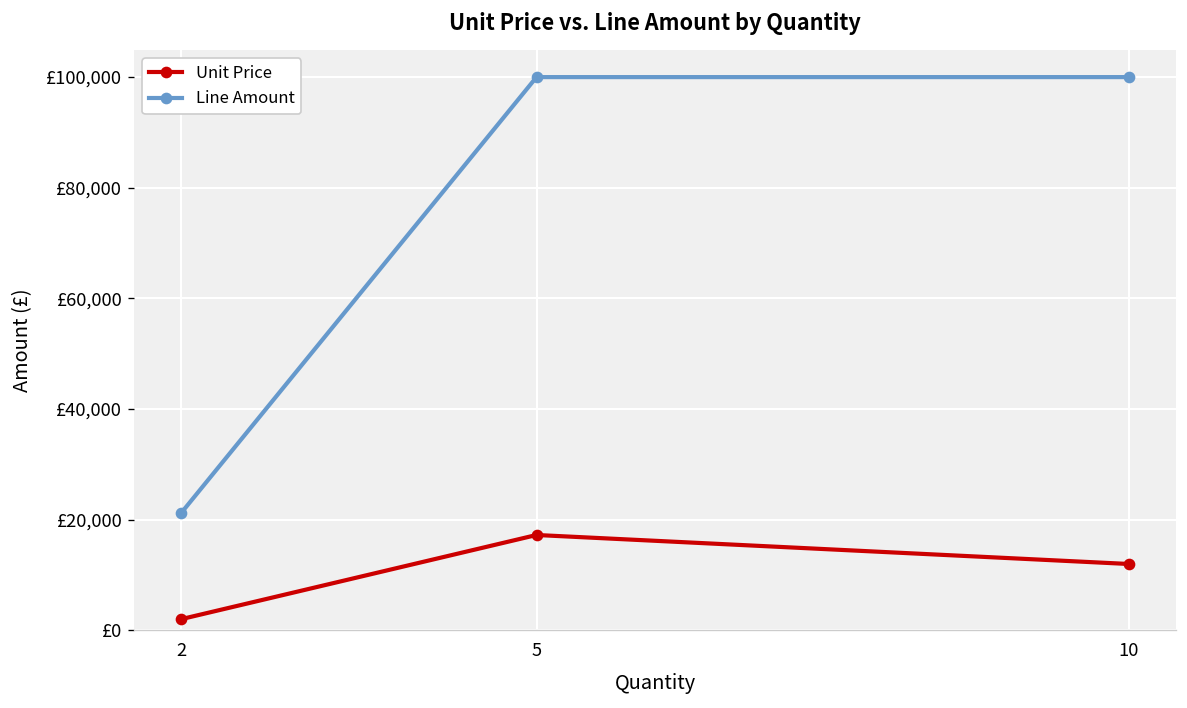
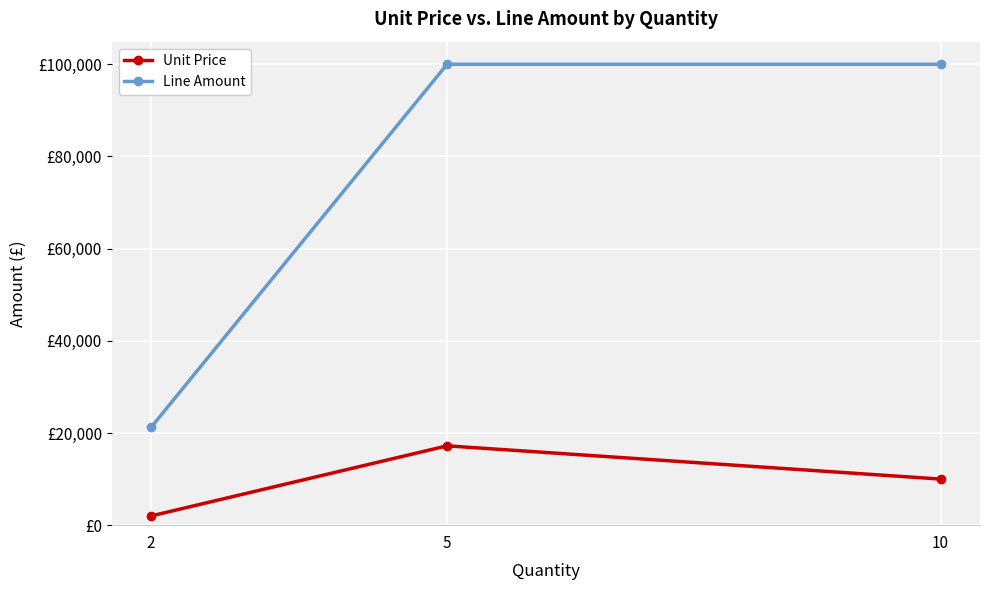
  {
    "Unit Price": {
      "2": "£2,000",
      "5": "£17,000",
-     "10": "£12,000"
+     "10": "£10,000"
    },
    "Line Amount": {
      "2": "£21,000",
      "5": "£100,000",
      "10": "£100,000"
    }
  }
